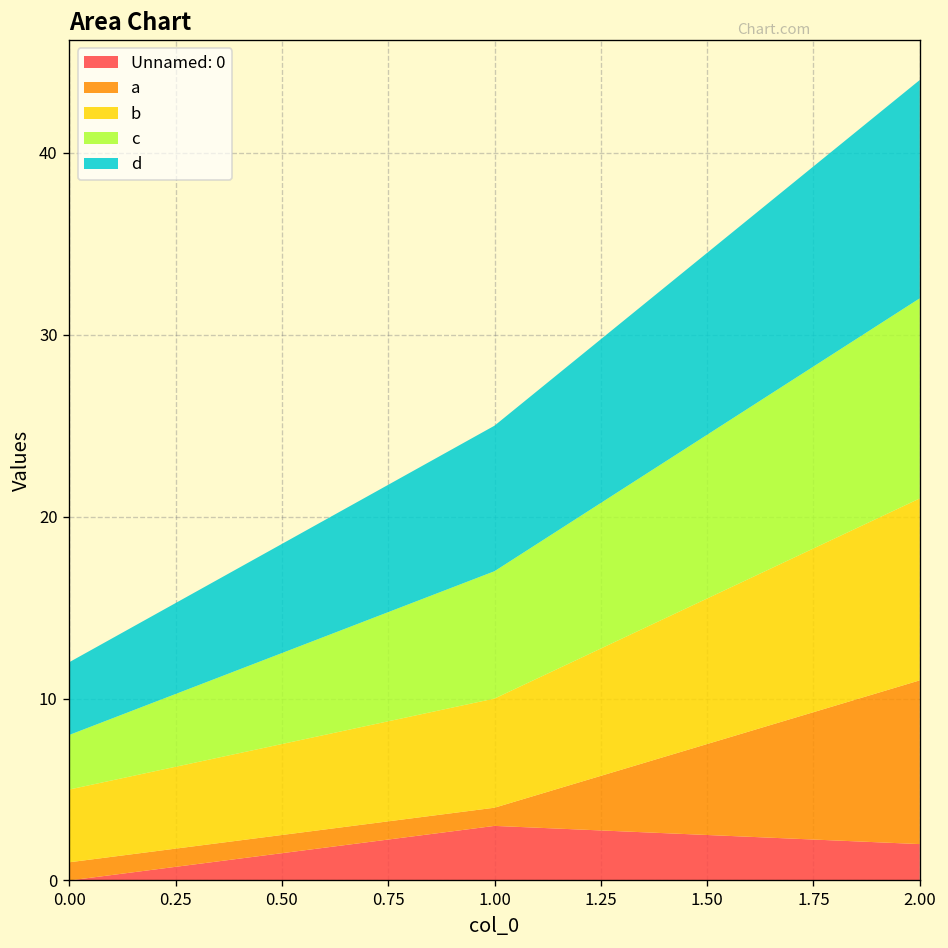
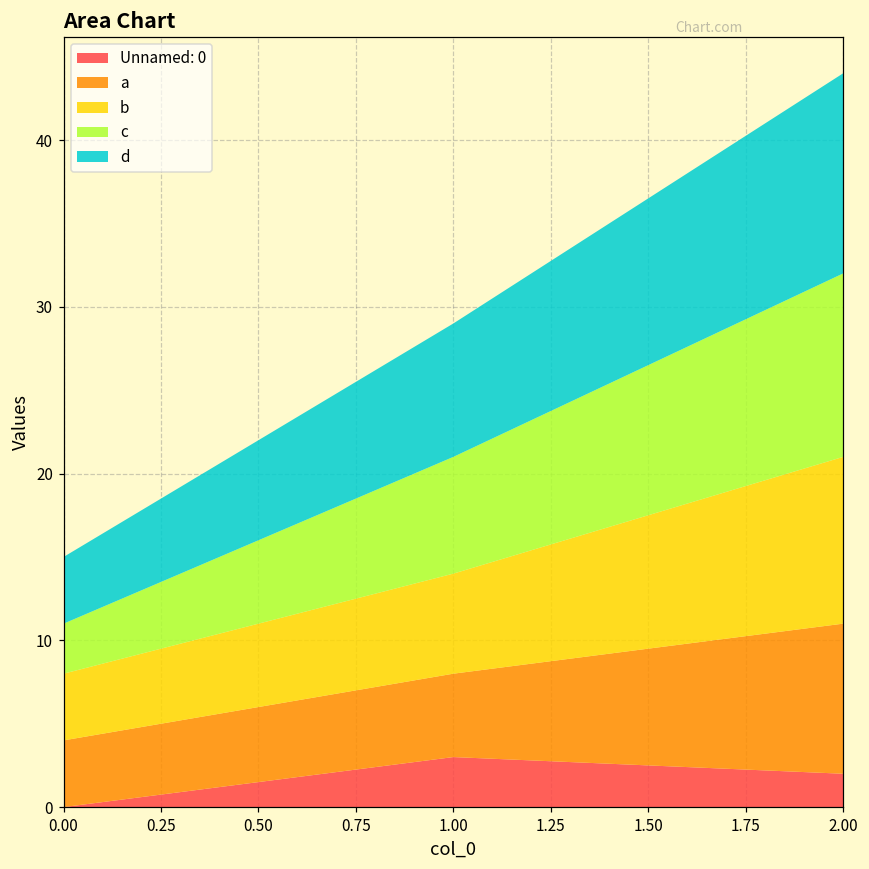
  {
    "Unnamed: 0": {
      "0.00": 0,
      "1.00": 3,
      "2.00": 2
    },
    "a": {
-     "0.00": 1,
-     "1.00": 1
+     "0.00": 4,
+     "1.00": 5
    },
    "b": {
      "0.00": 4,
      "1.00": 6,
      "2.00": 10
    },
    "c": {
      "0.00": 3,
      "1.00": 7,
      "2.00": 11
    },
    "d": {
      "0.00": 4,
      "1.00": 8,
      "2.00": 12
    }
  }
